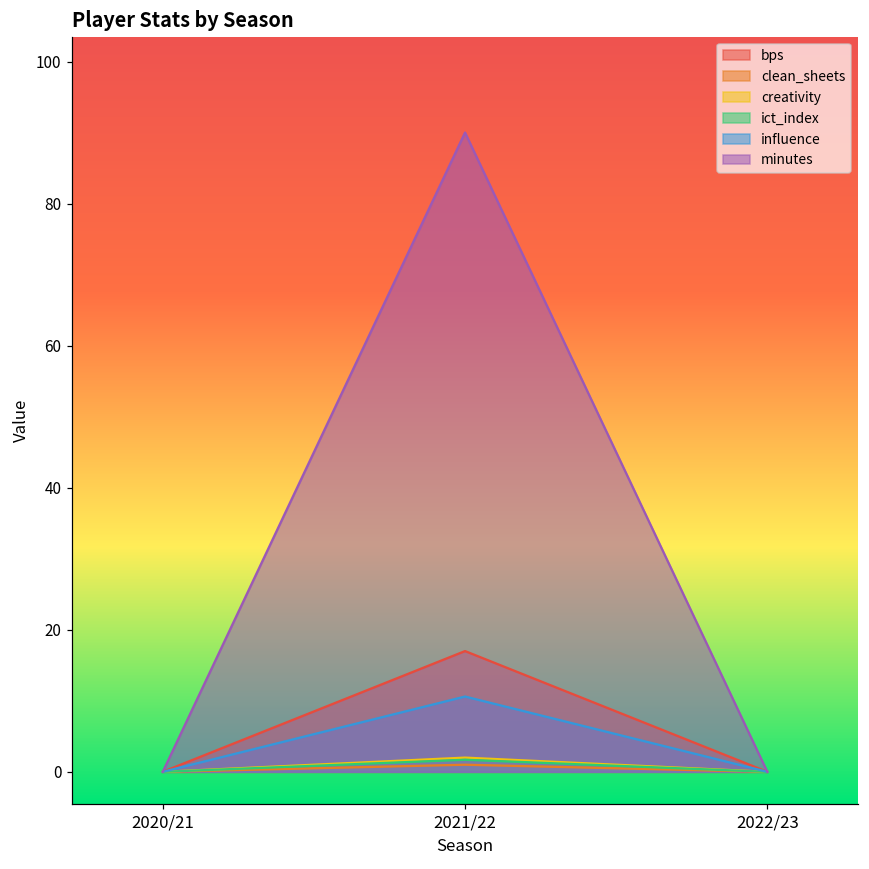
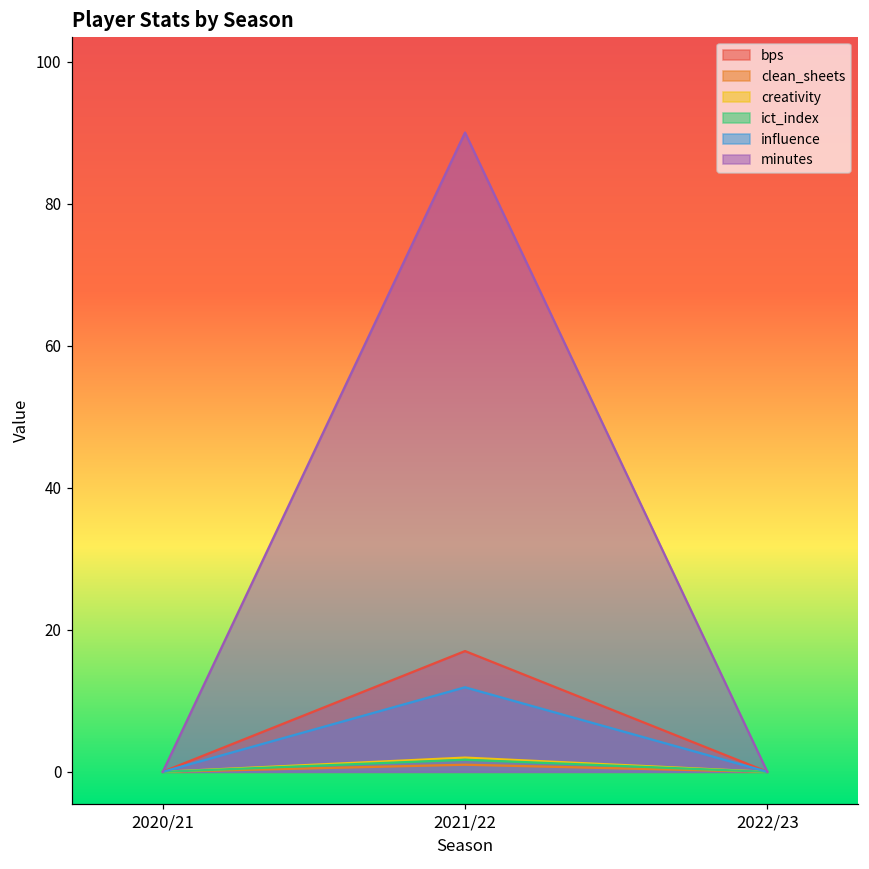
  {
    "influence": {
-     "2021/22": 11
+     "2021/22": 12
    },
    "minutes": {
      "2021/22": 90
    }
  }
